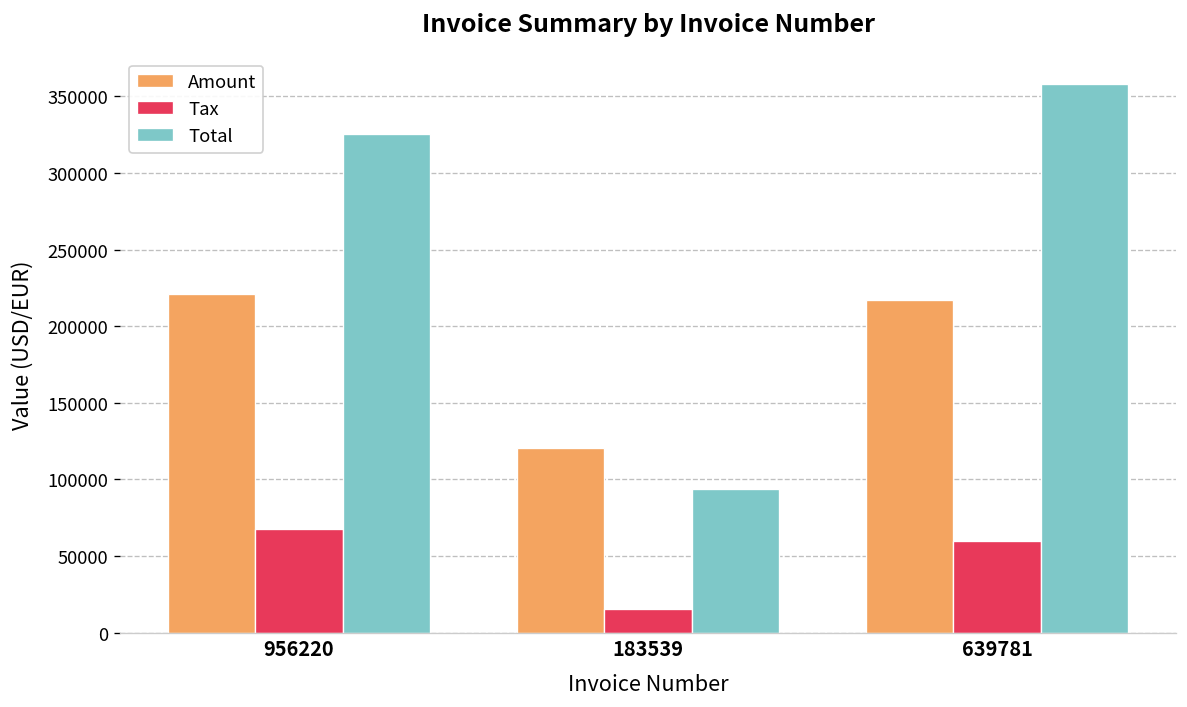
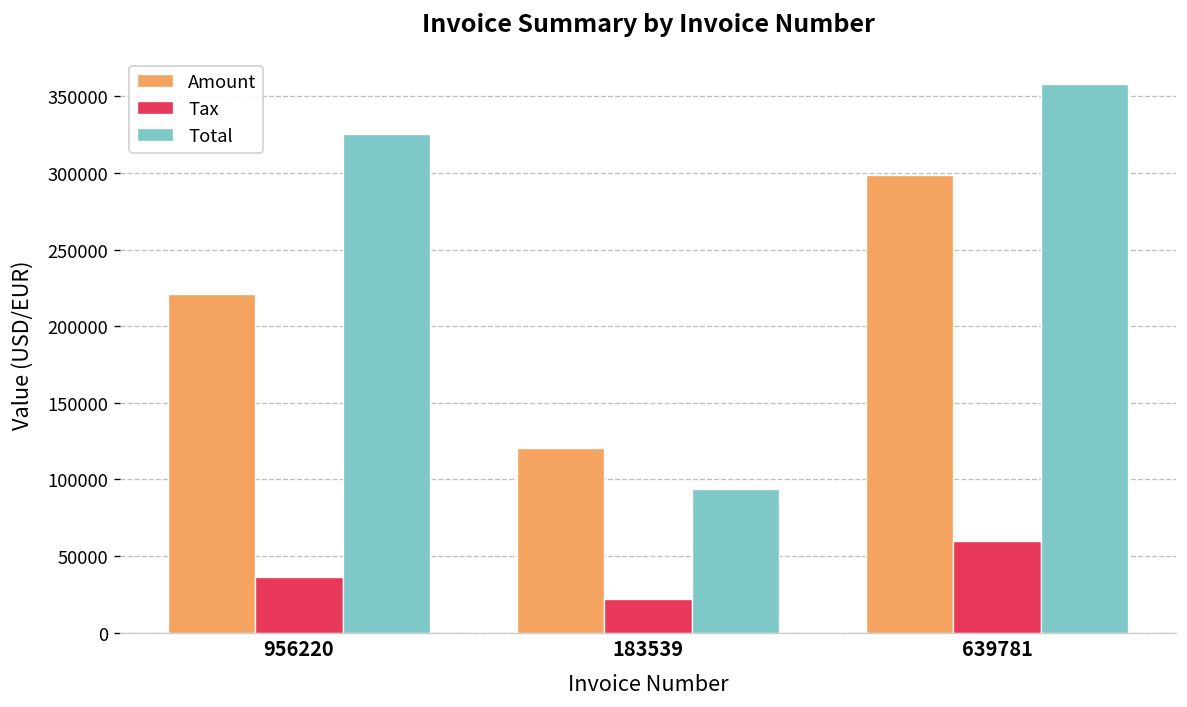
  {
    "Amount": {
      "956220": 221000,
      "183539": 120000,
-     "639781": 217000
+     "639781": 299000
    },
    "Tax": {
-     "956220": 67000,
-     "183539": 16000,
+     "956220": 36000,
+     "183539": 22000,
      "639781": 60000
    },
    "Total": {
      "956220": 325000,
      "183539": 94000,
      "639781": 358000
    }
  }
